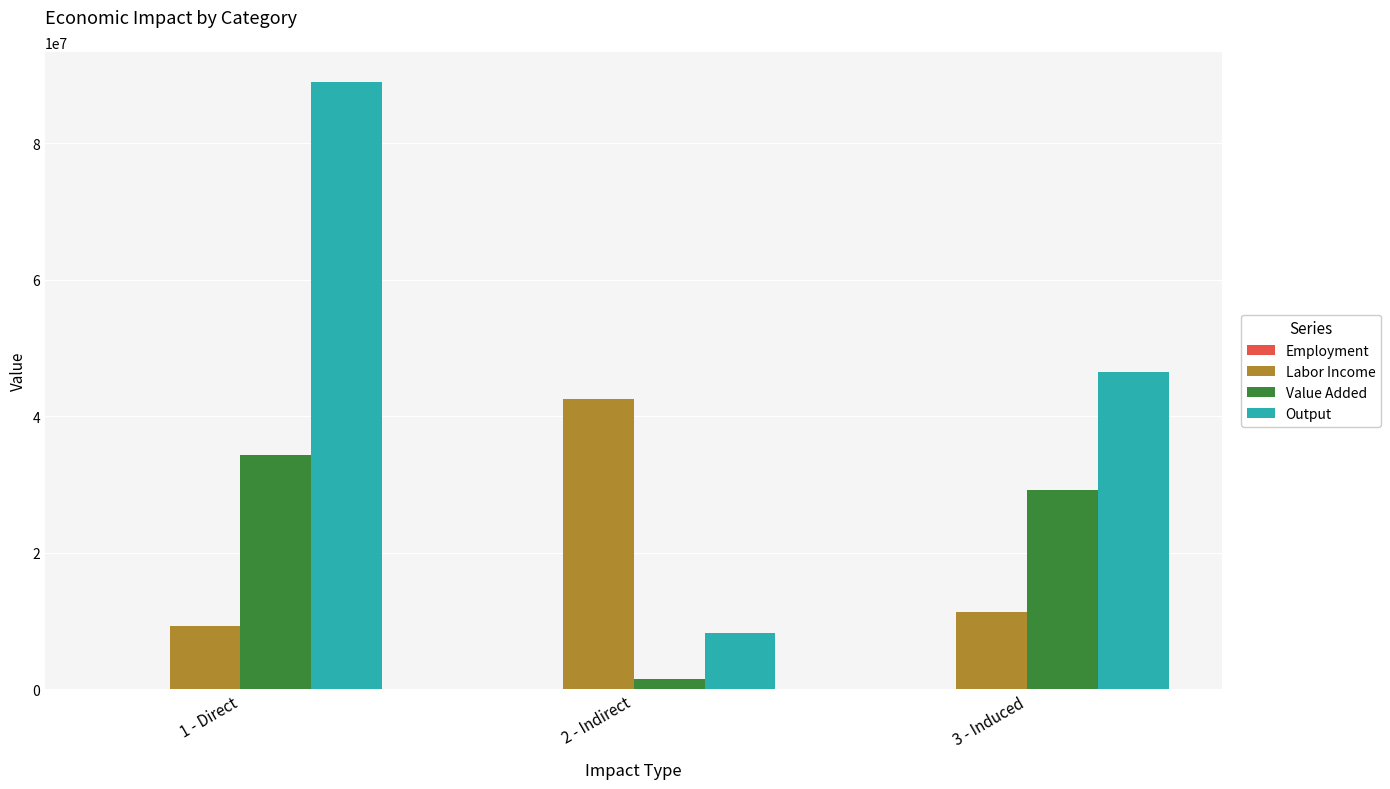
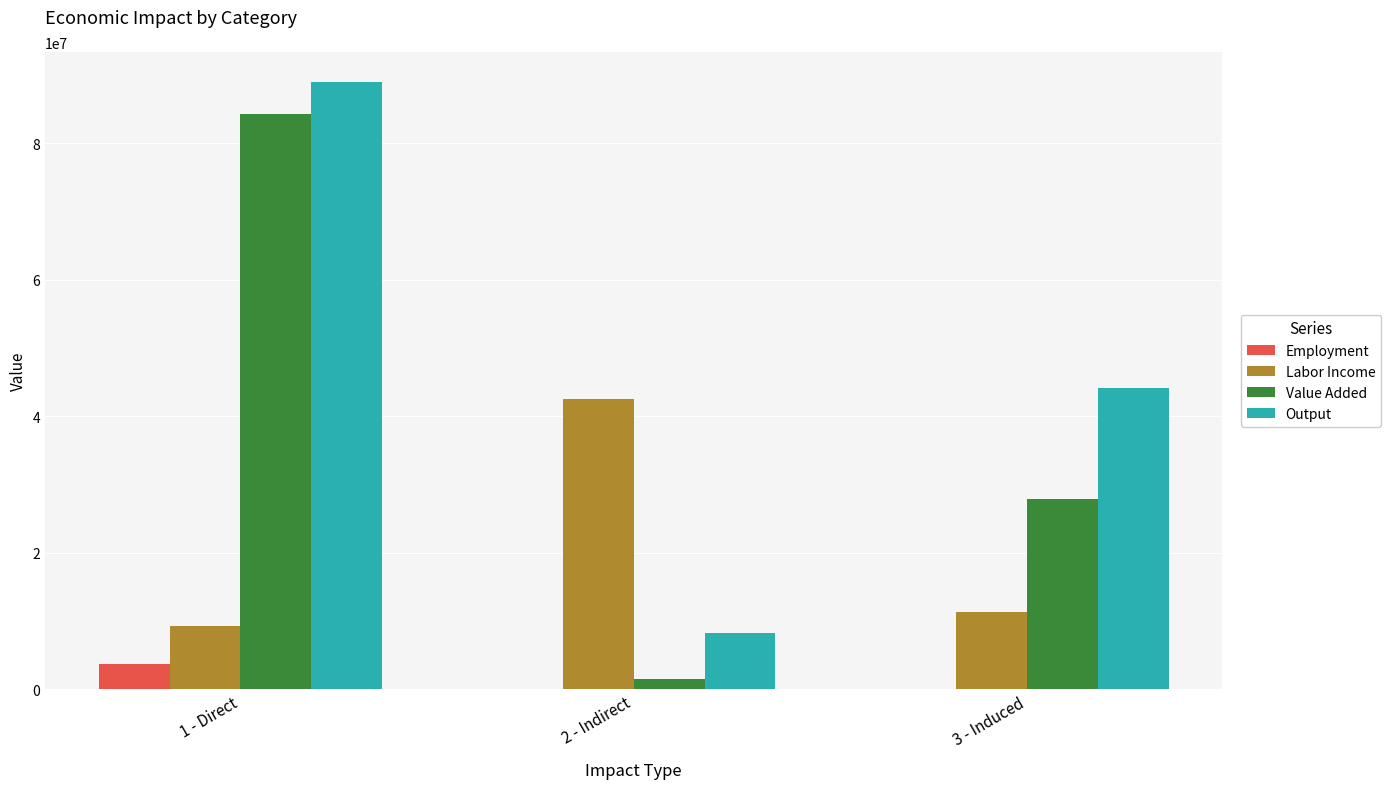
  {
    "Employment": {
-     "1 - Direct": 0
+     "1 - Direct": 4000000
    },
    "Labor Income": {
      "1 - Direct": 9000000,
      "2 - Indirect": 42000000,
      "3 - Induced": 11000000
    },
    "Value Added": {
-     "1 - Direct": 34000000,
+     "1 - Direct": 84000000,
      "2 - Indirect": 1000000,
-     "3 - Induced": 29000000
+     "3 - Induced": 28000000
    },
    "Output": {
      "1 - Direct": 89000000,
      "2 - Indirect": 8000000,
-     "3 - Induced": 46000000
+     "3 - Induced": 44000000
    }
  }
